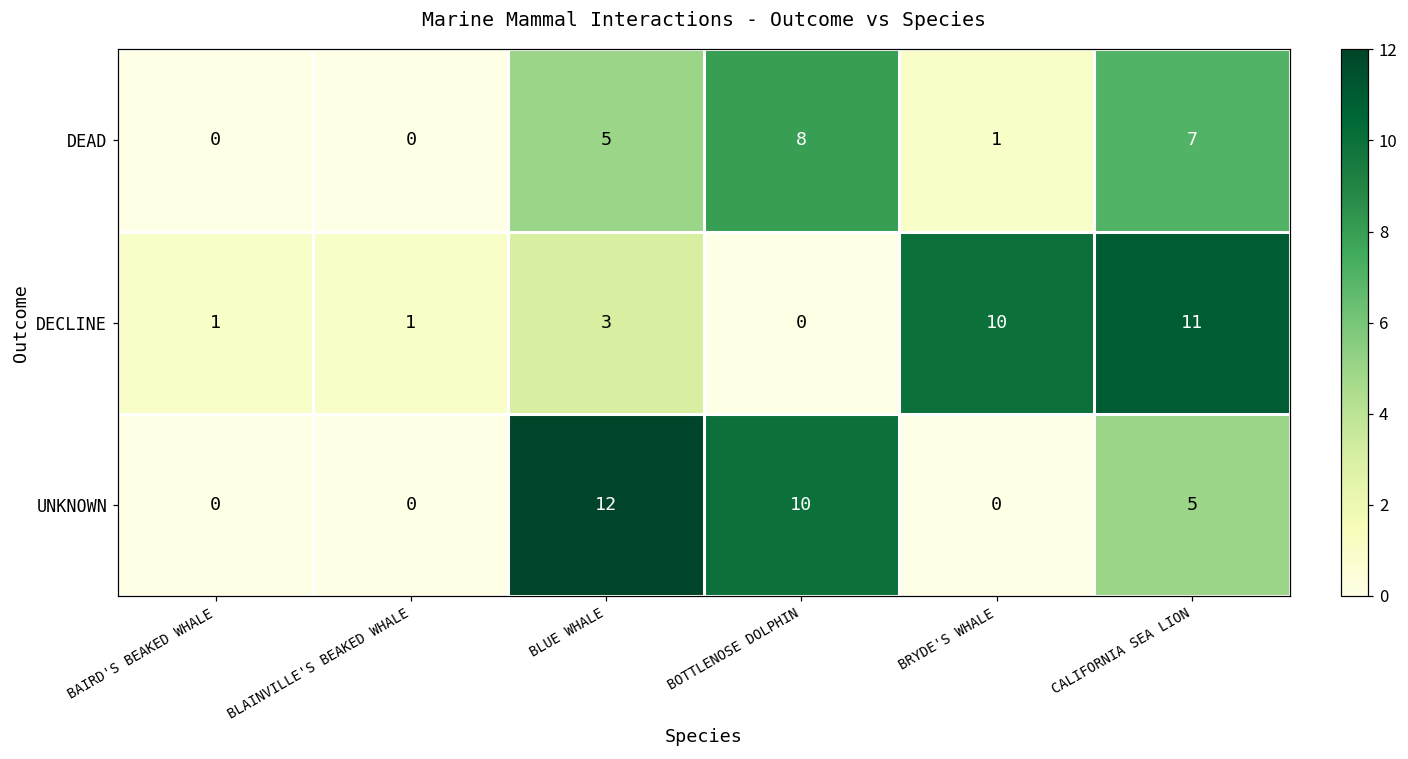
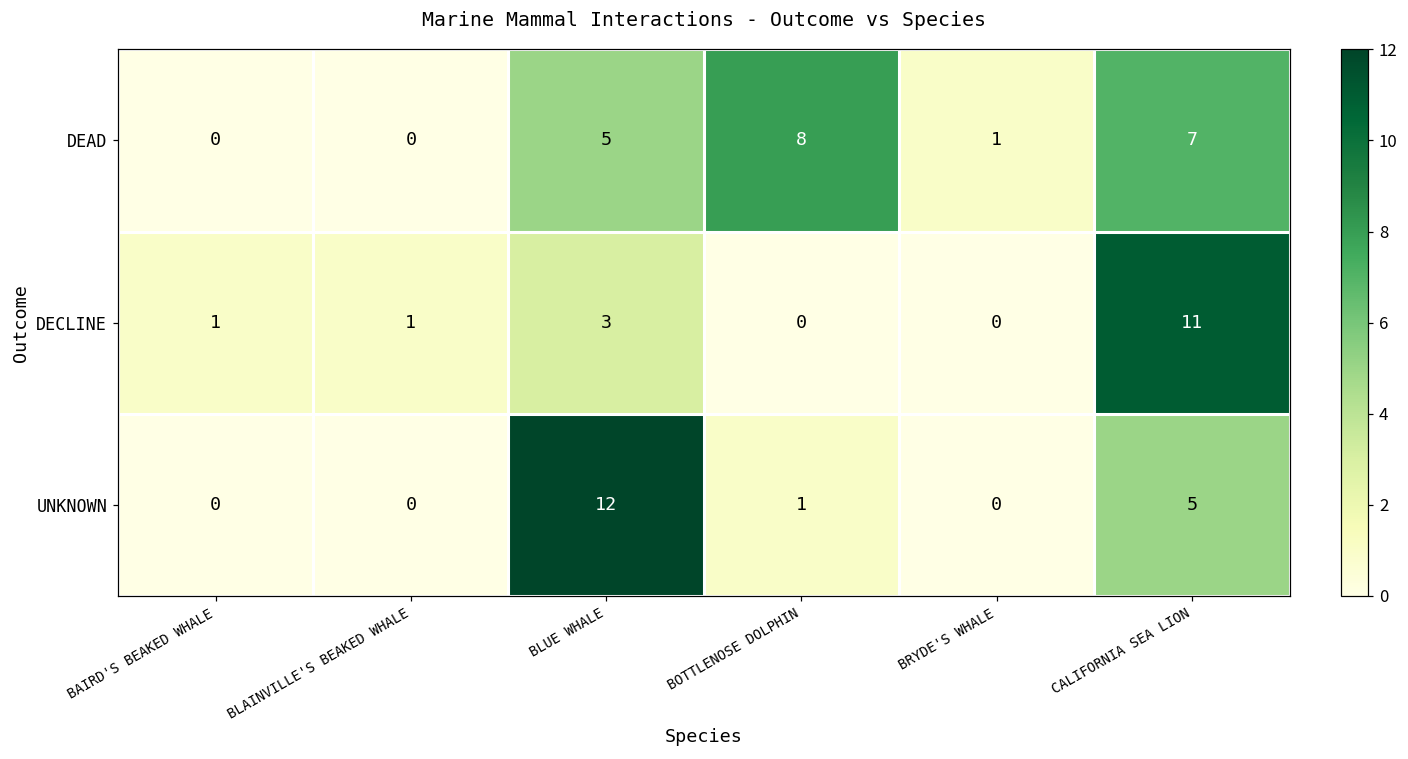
  {
    "DEAD": {
      "BAIRD'S BEAKED WHALE": 0,
      "BLAINVILLE'S BEAKED WHALE": 0,
      "BLUE WHALE": 5,
      "BOTTLENOSE DOLPHIN": 8,
      "BRYDE'S WHALE": 1,
      "CALIFORNIA SEA LION": 7
    },
    "DECLINE": {
      "BAIRD'S BEAKED WHALE": 1,
      "BLAINVILLE'S BEAKED WHALE": 1,
      "BLUE WHALE": 3,
      "BOTTLENOSE DOLPHIN": 0,
-     "BRYDE'S WHALE": 10,
+     "BRYDE'S WHALE": 0,
      "CALIFORNIA SEA LION": 11
    },
    "UNKNOWN": {
      "BAIRD'S BEAKED WHALE": 0,
      "BLAINVILLE'S BEAKED WHALE": 0,
      "BLUE WHALE": 12,
-     "BOTTLENOSE DOLPHIN": 10,
+     "BOTTLENOSE DOLPHIN": 1,
      "BRYDE'S WHALE": 0,
      "CALIFORNIA SEA LION": 5
    }
  }
